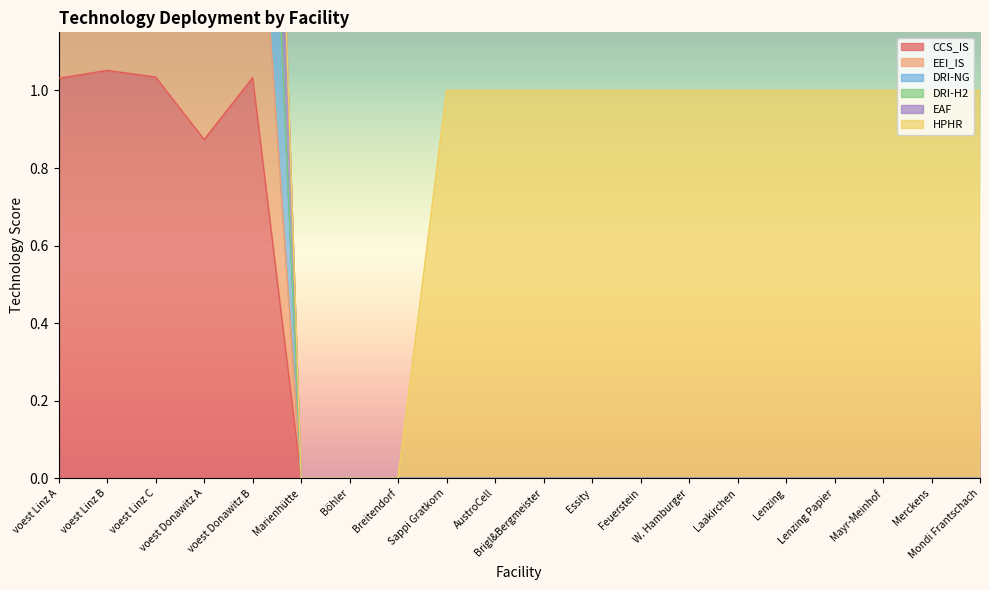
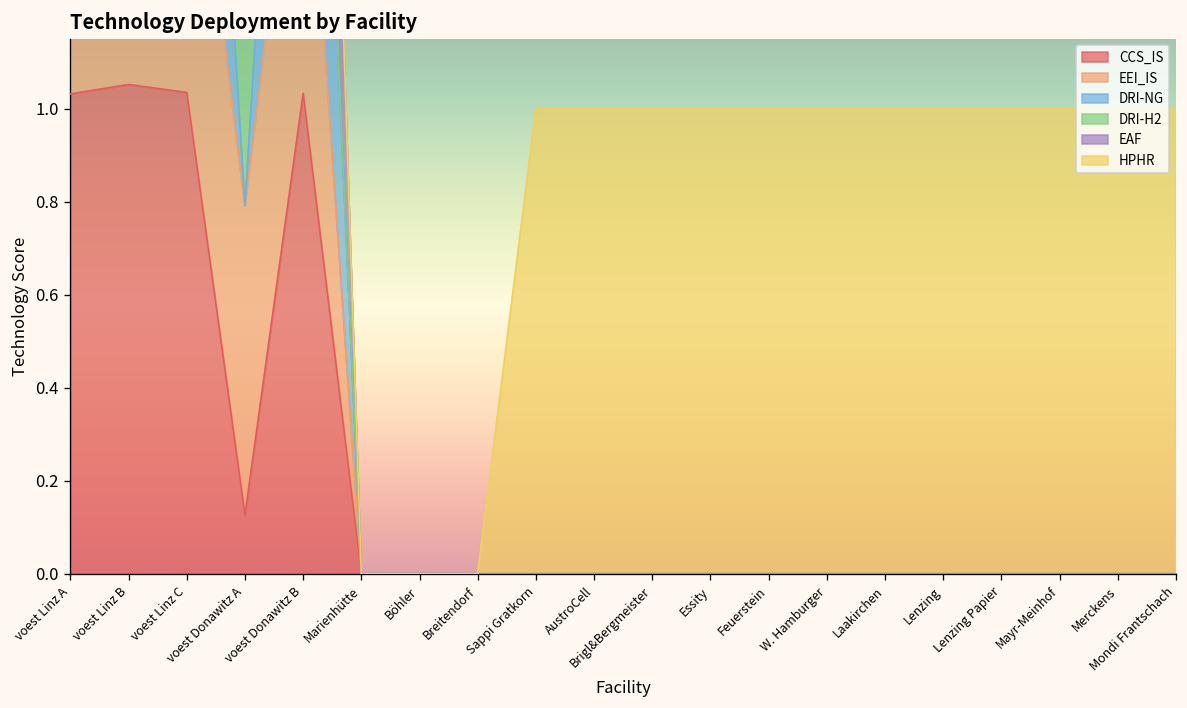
  {
    "CCS_IS": {
      "voest Linz A": 1.03,
      "voest Linz B": 1.05,
      "voest Linz C": 1.03,
-     "voest Donawitz A": 0.87,
+     "voest Donawitz A": 0.13,
      "voest Donawitz B": 1.03
    }
  }
